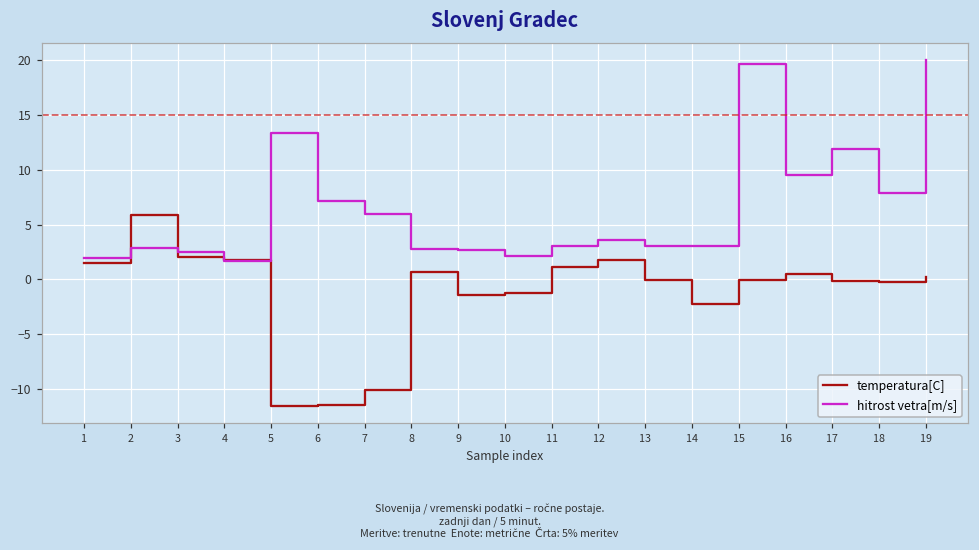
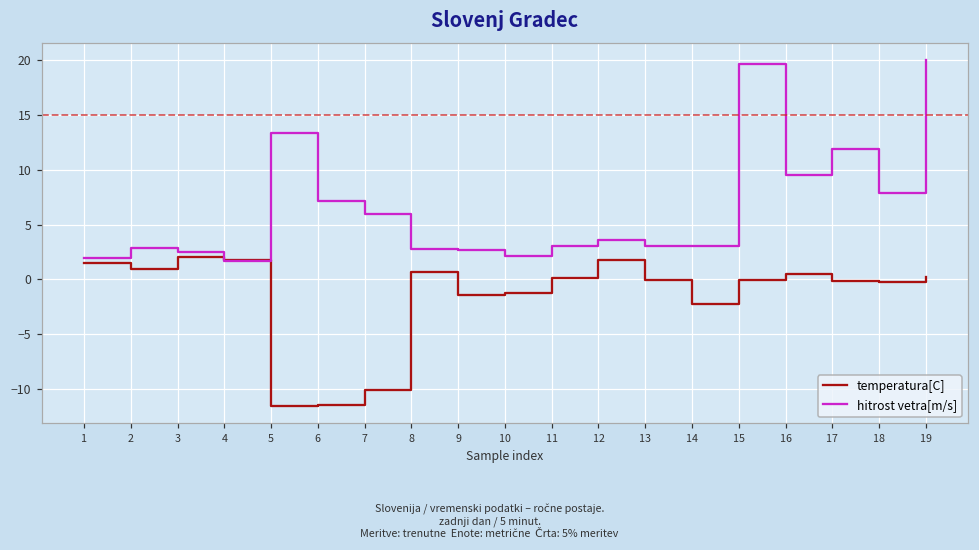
  {
    "temperatura[C]": {
      "1": 2,
-     "2": 6,
+     "2": 1,
      "3": 2,
      "5": -12,
      "6": -11,
      "7": -10,
      "8": 1,
      "9": -1,
      "10": -1,
-     "11": 1,
+     "11": 0,
      "12": 2,
      "13": 0,
      "14": -2,
      "15": 0,
      "16": 1,
      "17": 0,
      "18": 0,
      "19": 0
    },
    "hitrost vetra[m/s]": {
      "1": 2,
      "2": 3,
      "3": 3,
      "5": 13,
      "6": 7,
      "7": 6,
      "8": 3,
      "9": 3,
      "10": 2,
      "11": 3,
      "12": 4,
      "13": 3,
      "14": 3,
      "15": 20,
      "16": 10,
      "17": 12,
      "18": 8,
      "19": 20
    }
  }
